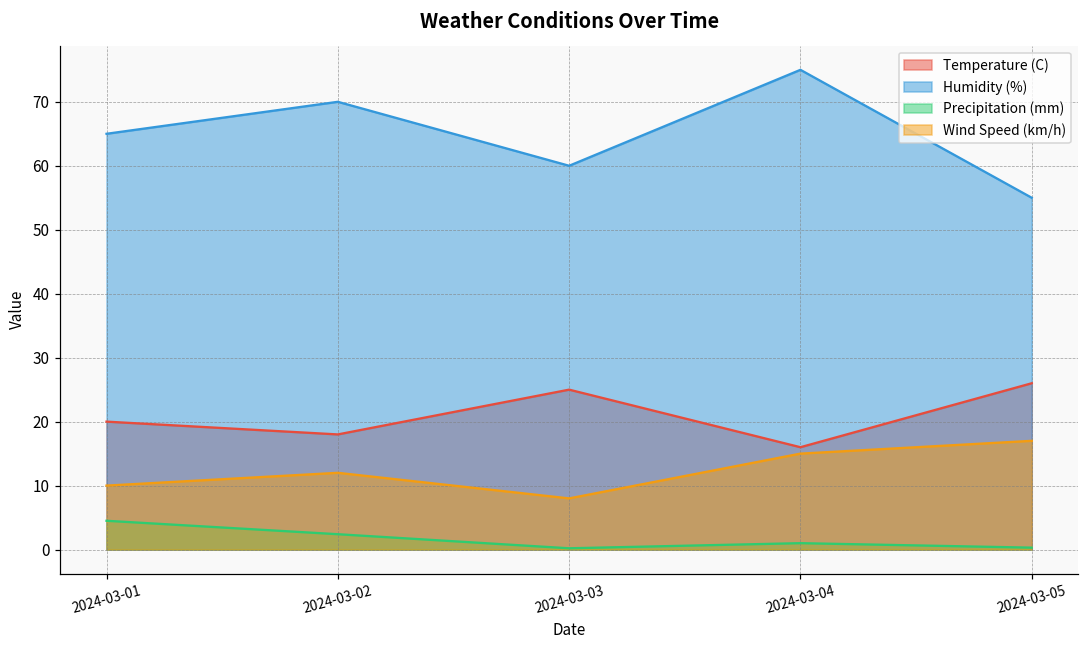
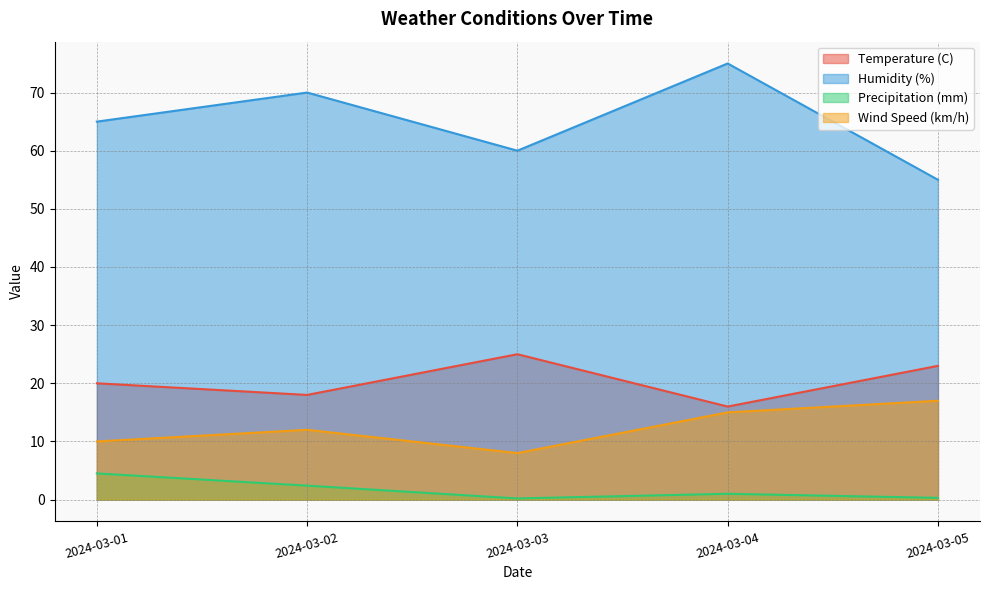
  {
    "Temperature (C)": {
      "2024-03-01": 20,
      "2024-03-02": 18,
      "2024-03-03": 25,
      "2024-03-04": 16,
-     "2024-03-05": 26
+     "2024-03-05": 23
    },
    "Humidity (%)": {
      "2024-03-01": 65,
      "2024-03-02": 70,
      "2024-03-03": 60,
      "2024-03-04": 75,
      "2024-03-05": 55
    },
    "Precipitation (mm)": {
      "2024-03-01": 5,
      "2024-03-02": 2,
      "2024-03-03": 0,
      "2024-03-04": 1,
      "2024-03-05": 0
    },
    "Wind Speed (km/h)": {
      "2024-03-01": 10,
      "2024-03-02": 12,
      "2024-03-03": 8,
      "2024-03-04": 15,
      "2024-03-05": 17
    }
  }
